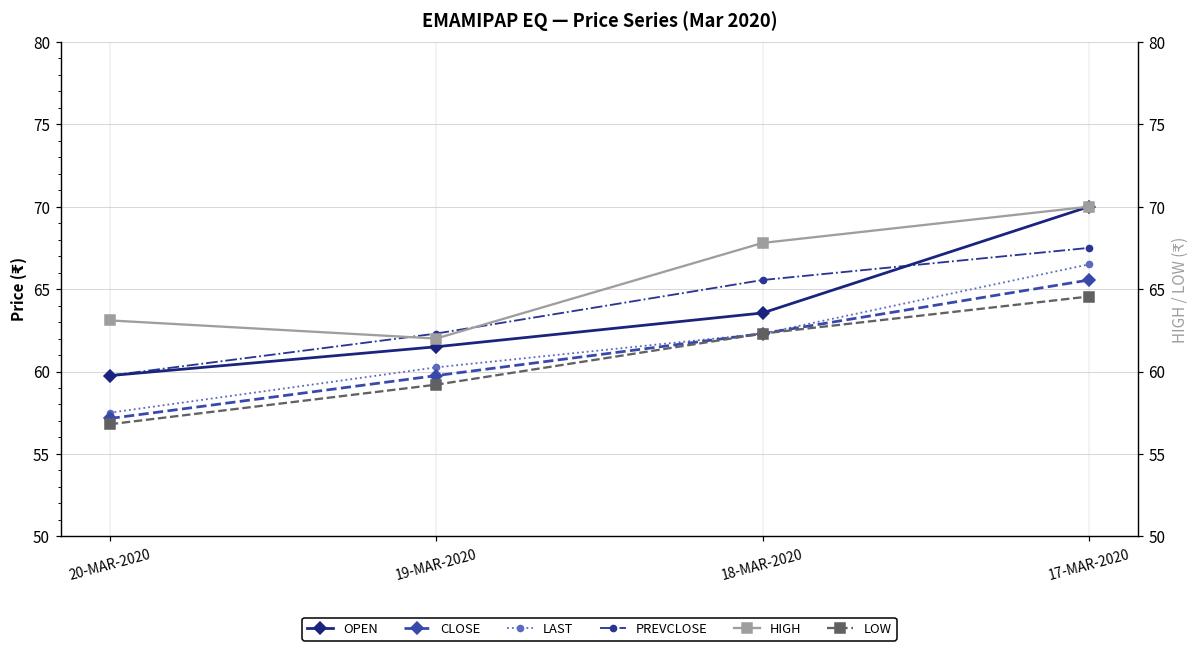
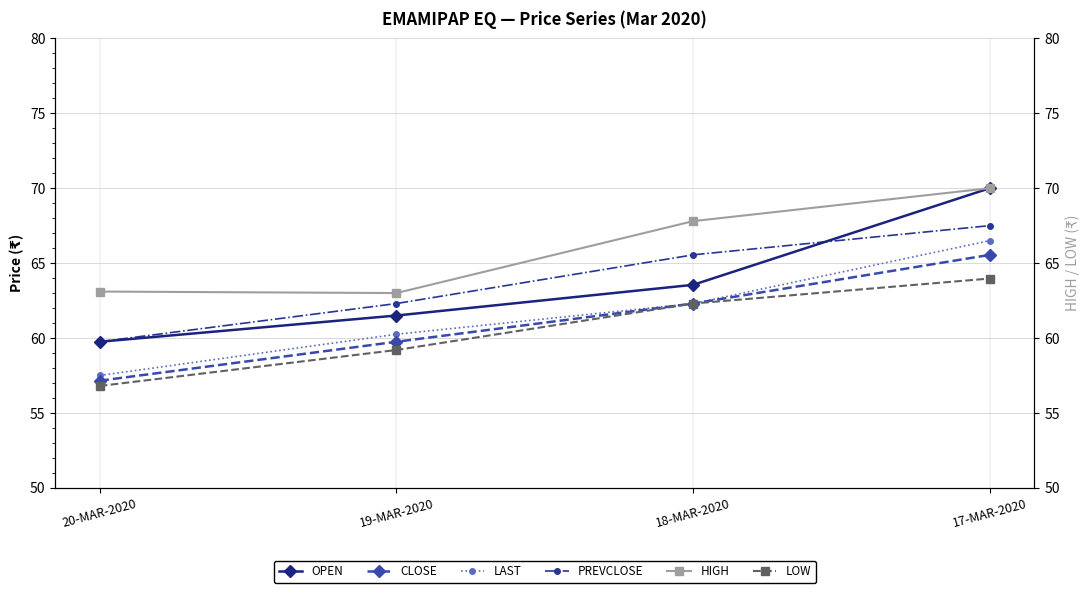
  {
    "HIGH": {
      "20-MAR-2020": 63,
-     "19-MAR-2020": 62,
+     "19-MAR-2020": 63,
      "18-MAR-2020": 67.8,
      "17-MAR-2020": 70
    },
    "LOW": {
      "20-MAR-2020": 56.8,
      "19-MAR-2020": 59.2,
      "18-MAR-2020": 62.3,
-     "17-MAR-2020": 64.6
+     "17-MAR-2020": 64.0
    }
  }
